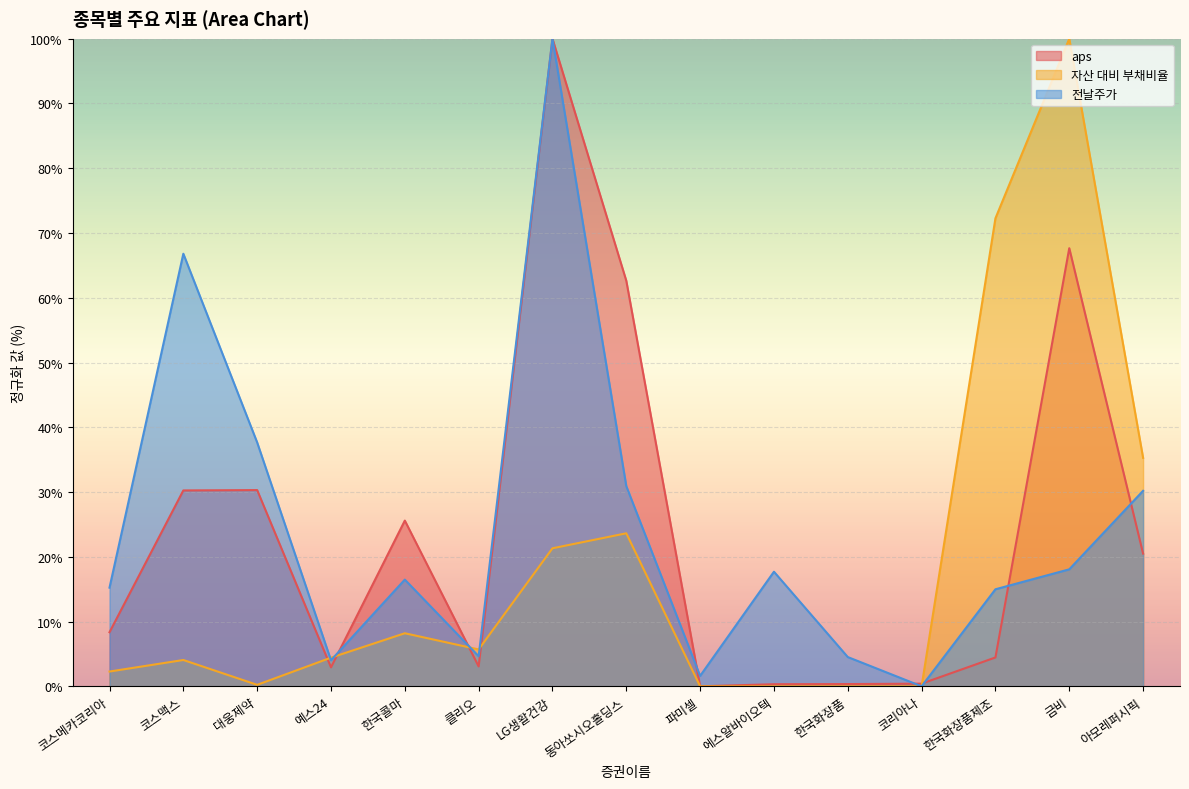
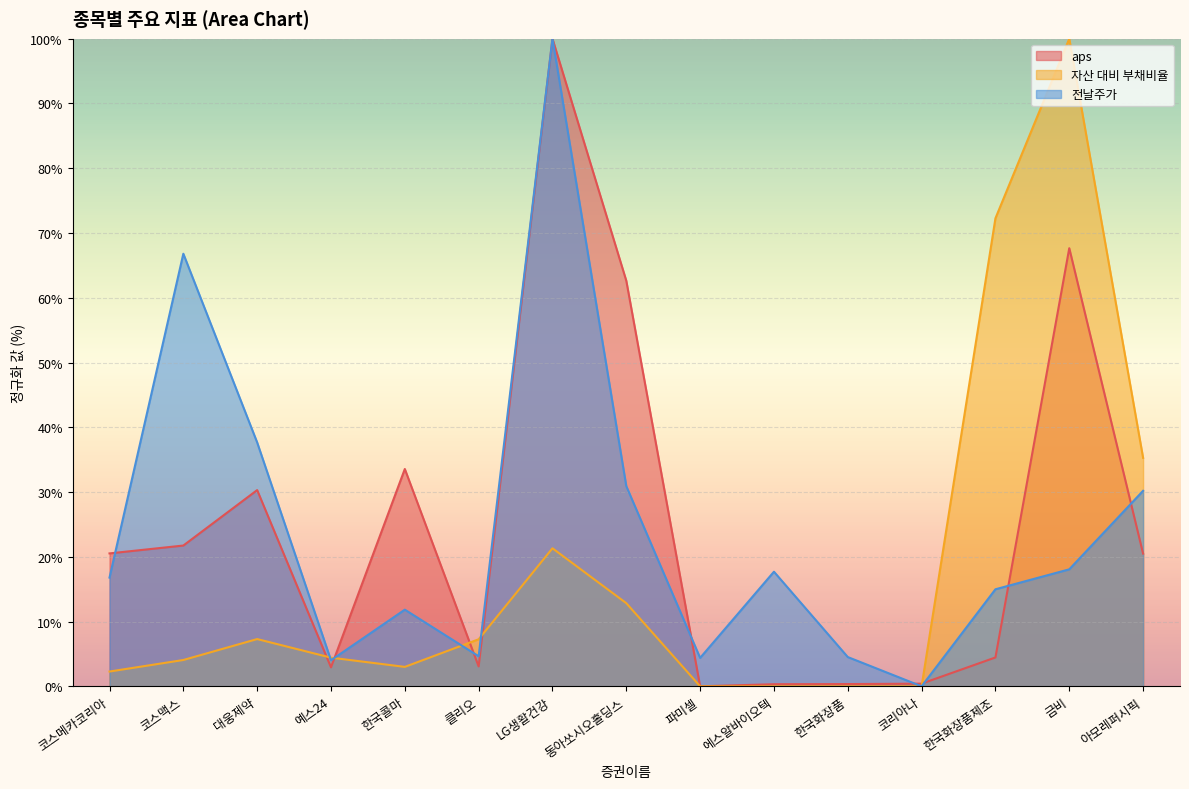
  {
    "aps": {
-     "코스메카코리아": "8%",
-     "코스맥스": "30%",
+     "코스메카코리아": "21%",
+     "코스맥스": "22%",
      "대웅제약": "30%",
      "예스24": "3%",
-     "한국콜마": "26%",
+     "한국콜마": "34%",
      "클리오": "3%",
      "동아쏘시오홀딩스": "63%",
      "코리아나": "0%",
      "한국화장품제조": "4%",
      "금비": "68%",
      "아모레퍼시픽": "20%"
    },
    "자산 대비 부채비율": {
      "코스메카코리아": "2%",
      "코스맥스": "4%",
-     "대웅제약": "0%",
+     "대웅제약": "7%",
      "예스24": "4%",
-     "한국콜마": "8%",
-     "클리오": "6%",
+     "한국콜마": "3%",
+     "클리오": "7%",
      "LG생활건강": "21%",
-     "동아쏘시오홀딩스": "24%",
+     "동아쏘시오홀딩스": "13%",
      "한국화장품제조": "72%",
      "금비": "100%",
      "아모레퍼시픽": "35%"
    },
    "전날주가": {
-     "코스메카코리아": "15%",
+     "코스메카코리아": "17%",
      "코스맥스": "67%",
      "대웅제약": "38%",
      "예스24": "4%",
-     "한국콜마": "16%",
+     "한국콜마": "12%",
      "클리오": "5%",
      "동아쏘시오홀딩스": "31%",
-     "파미셀": "2%",
+     "파미셀": "4%",
      "에스알바이오텍": "18%",
      "한국화장품": "5%",
      "한국화장품제조": "15%",
      "금비": "18%",
      "아모레퍼시픽": "30%"
    }
  }
